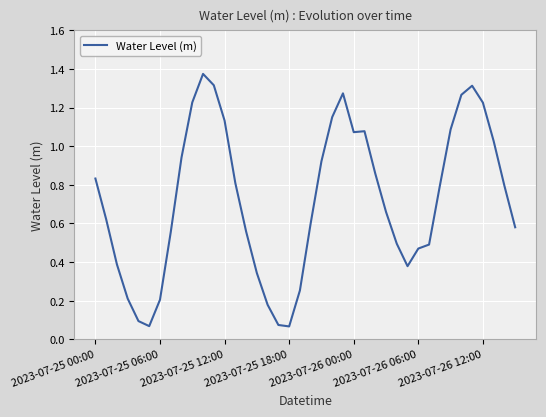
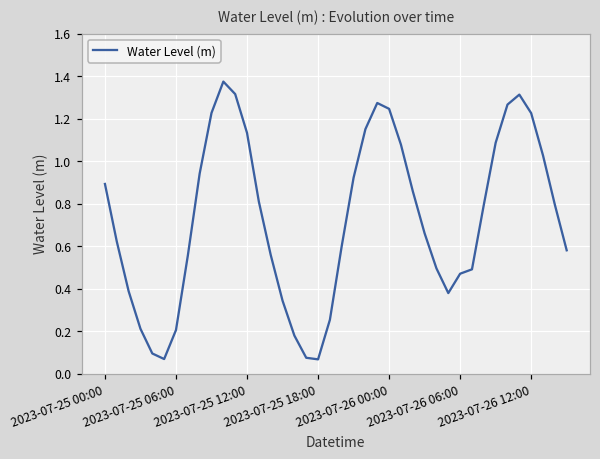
  {
-   "2023-07-25 00:00": 0.83,
+   "2023-07-25 00:00": 0.89,
    "2023-07-25 06:00": 0.21,
    "2023-07-25 12:00": 1.13,
    "2023-07-25 18:00": 0.07,
-   "2023-07-26 00:00": 1.07,
+   "2023-07-26 00:00": 1.25,
    "2023-07-26 06:00": 0.47,
    "2023-07-26 12:00": 1.23
  }
